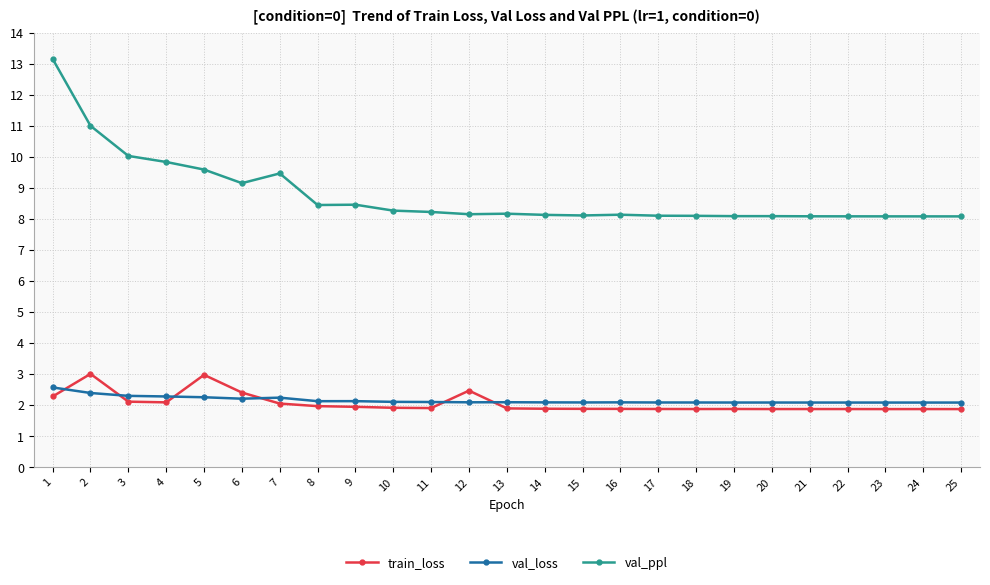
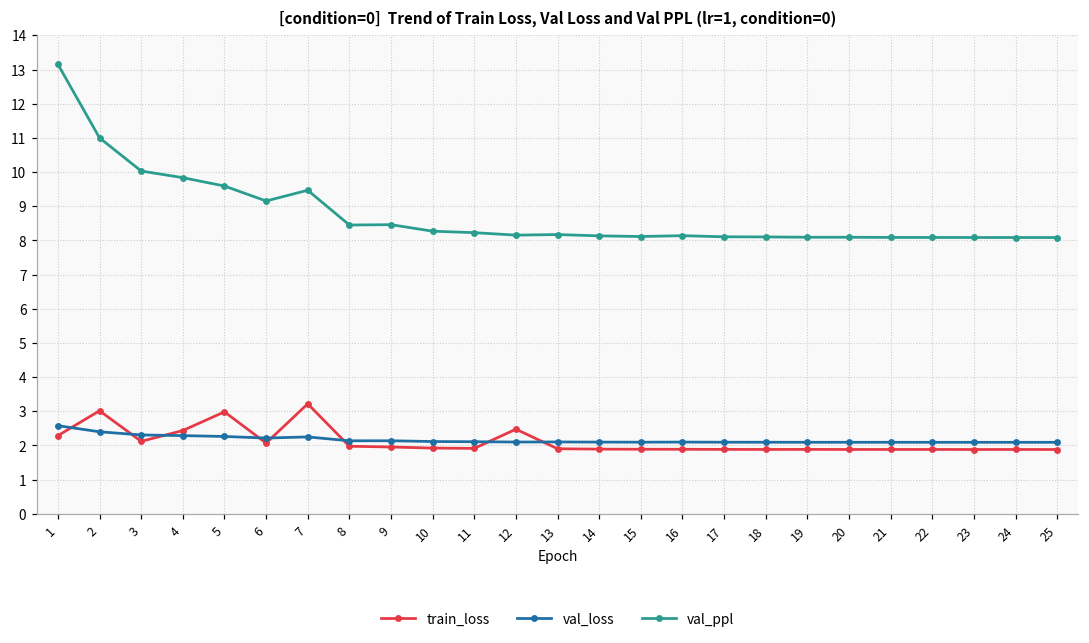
  {
    "train_loss": {
      "1": 2.3,
      "2": 3.0,
      "3": 2.1,
-     "4": 2.1,
+     "4": 2.4,
      "5": 3.0,
-     "6": 2.4,
-     "7": 2.1,
+     "6": 2.1,
+     "7": 3.2,
      "8": 2.0,
      "9": 2.0,
      "10": 1.9,
      "11": 1.9,
      "12": 2.5,
      "13": 1.9,
      "14": 1.9,
      "15": 1.9,
      "16": 1.9,
      "17": 1.9,
      "18": 1.9,
      "19": 1.9,
      "20": 1.9,
      "21": 1.9,
      "22": 1.9,
      "23": 1.9,
      "24": 1.9,
      "25": 1.9
    }
  }
